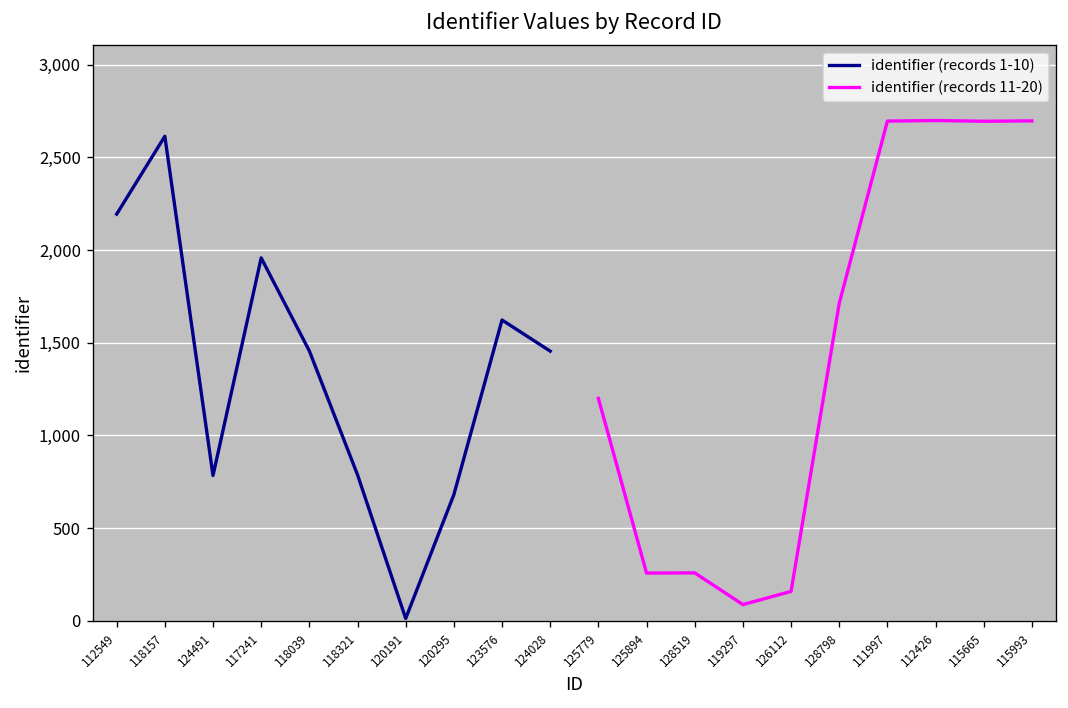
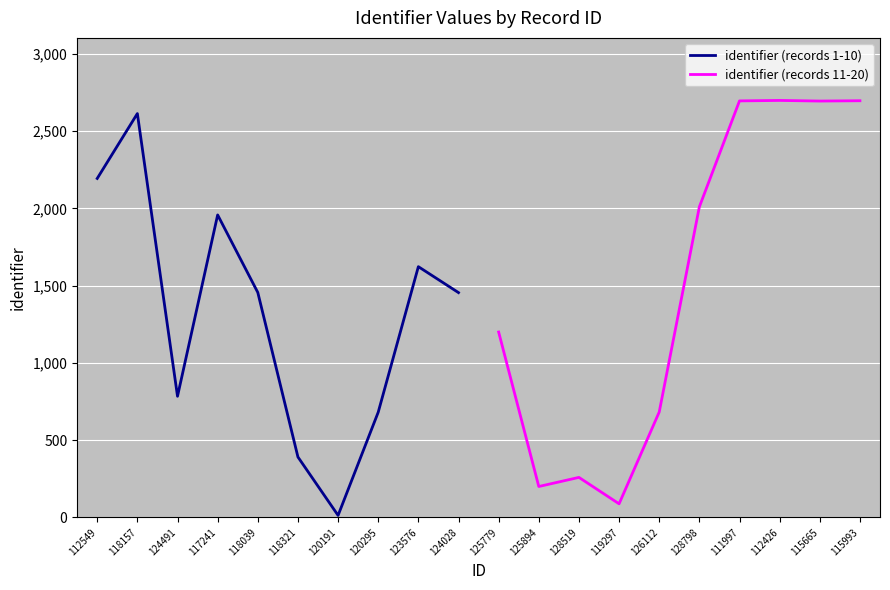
  {
    "identifier (records 1-10)": {
      "112549": "2,190",
      "118157": "2,610",
      "124491": "780",
      "117241": "1,960",
      "118039": "1,460",
-     "118321": "790",
+     "118321": "390",
      "120191": "10",
      "120295": "680",
      "123576": "1,620",
      "124028": "1,460"
    },
    "identifier (records 11-20)": {
      "125779": "1,200",
-     "125894": "260",
+     "125894": "200",
      "128519": "260",
      "119297": "90",
-     "126112": "160",
-     "128798": "1,710",
+     "126112": "680",
+     "128798": "2,010",
      "111997": "2,700",
      "112426": "2,700",
      "115665": "2,700",
      "115993": "2,700"
    }
  }
